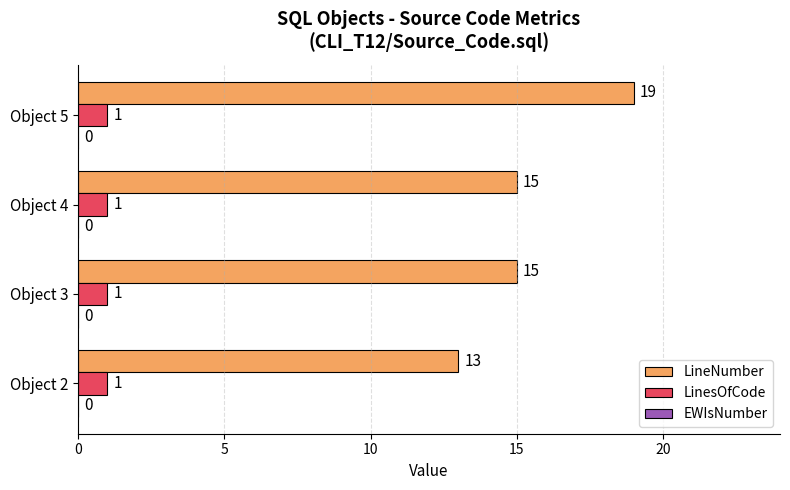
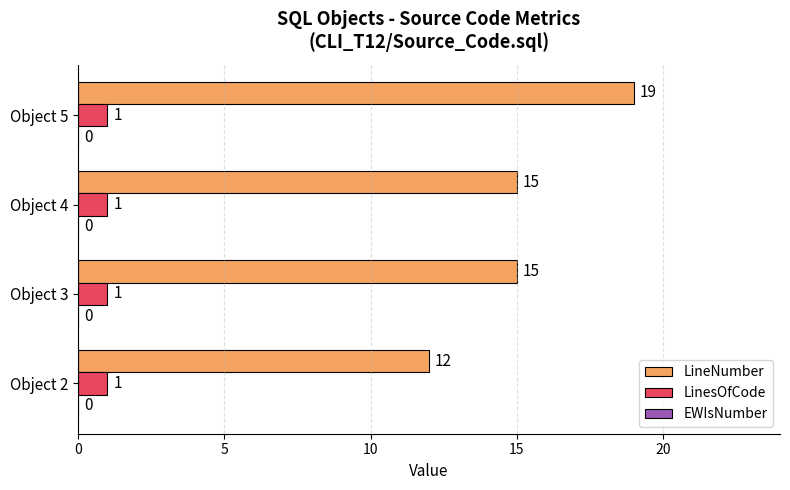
  {
    "LineNumber": {
      "Object 5": 19,
      "Object 4": 15,
      "Object 3": 15,
-     "Object 2": 13
+     "Object 2": 12
    },
    "LinesOfCode": {
      "Object 5": 1,
      "Object 4": 1,
      "Object 3": 1,
      "Object 2": 1
    },
    "EWIsNumber": {
      "Object 5": 0,
      "Object 4": 0,
      "Object 3": 0,
      "Object 2": 0
    }
  }
